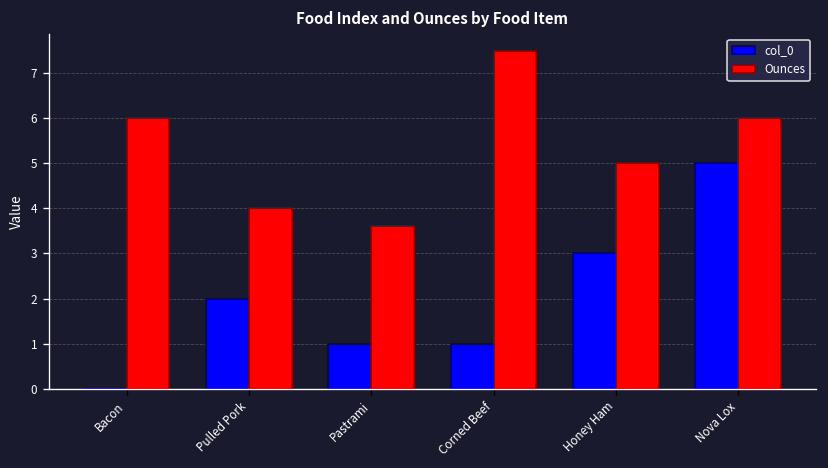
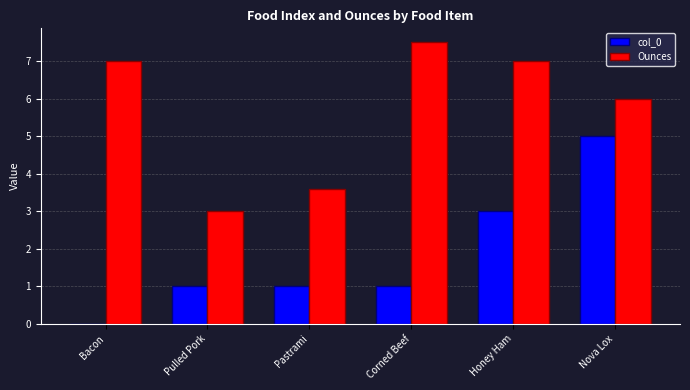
  {
    "col_0": {
      "Bacon": 0,
-     "Pulled Pork": 2,
+     "Pulled Pork": 1,
      "Pastrami": 1,
      "Corned Beef": 1,
      "Honey Ham": 3,
      "Nova Lox": 5
    },
    "Ounces": {
-     "Bacon": 6,
-     "Pulled Pork": 4,
+     "Bacon": 7,
+     "Pulled Pork": 3,
      "Pastrami": 3.6,
      "Corned Beef": 7.5,
-     "Honey Ham": 5,
+     "Honey Ham": 7,
      "Nova Lox": 6
    }
  }
